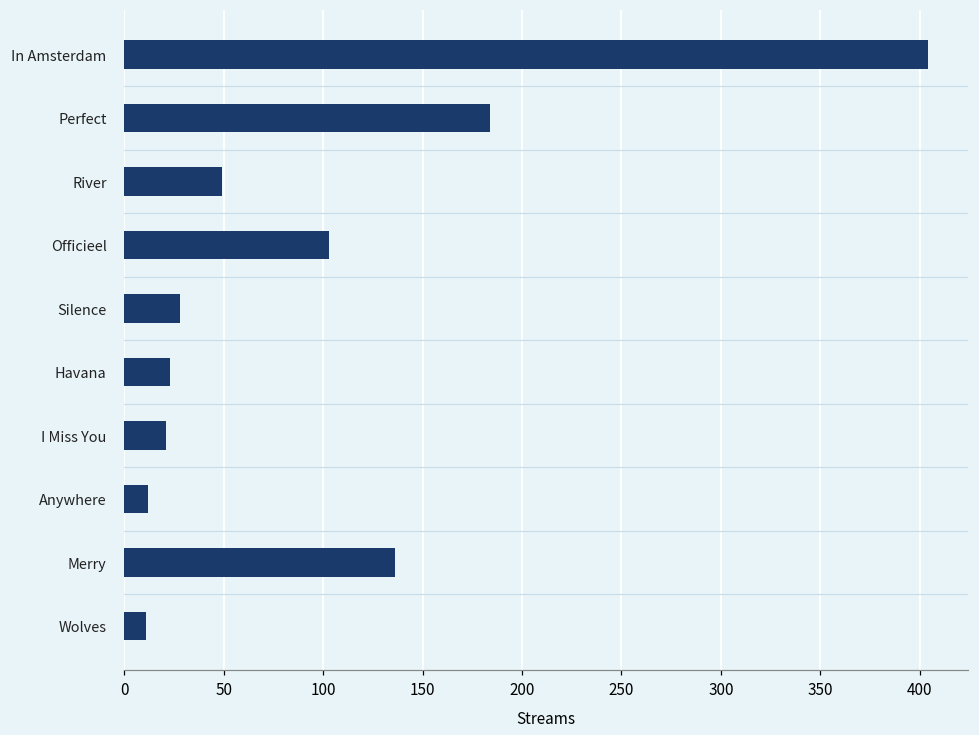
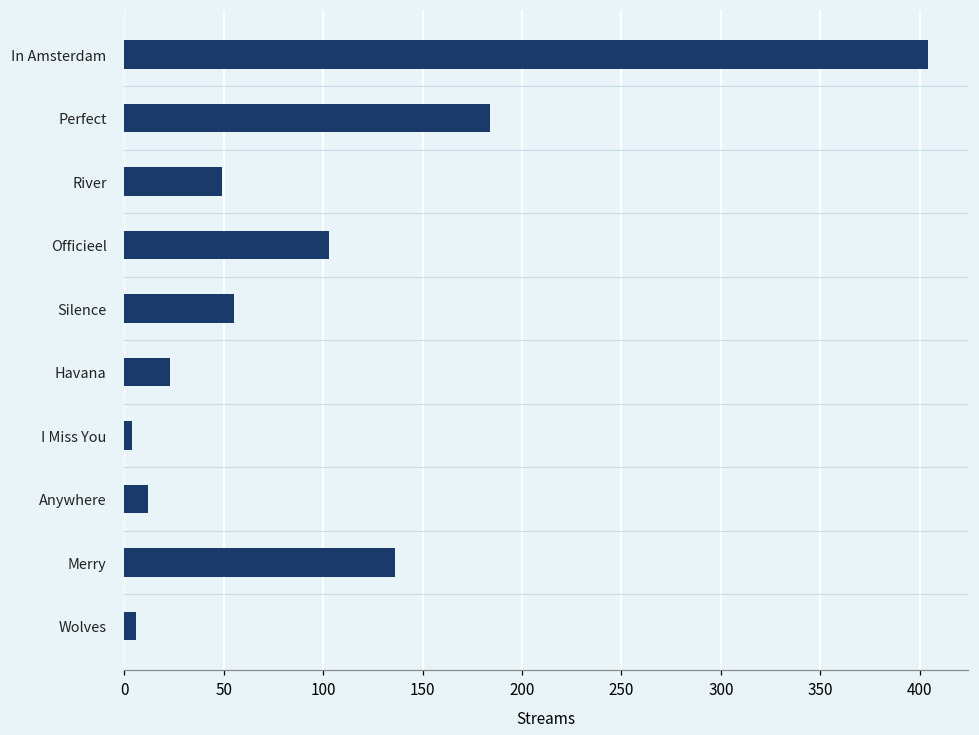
  {
    "In Amsterdam": 404,
    "Perfect": 184,
    "River": 49,
    "Officieel": 103,
-   "Silence": 28,
+   "Silence": 55,
    "Havana": 23,
-   "I Miss You": 21,
+   "I Miss You": 4,
    "Anywhere": 12,
    "Merry": 136,
-   "Wolves": 11
+   "Wolves": 6
  }
